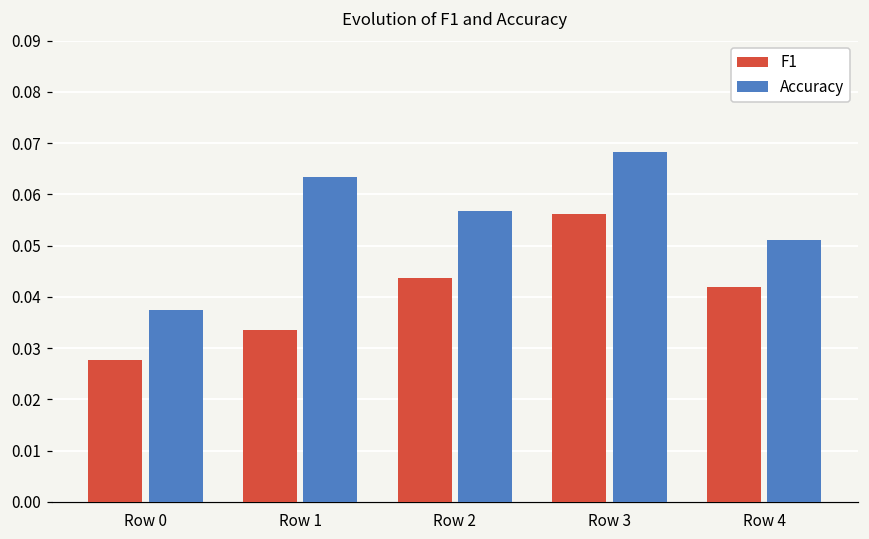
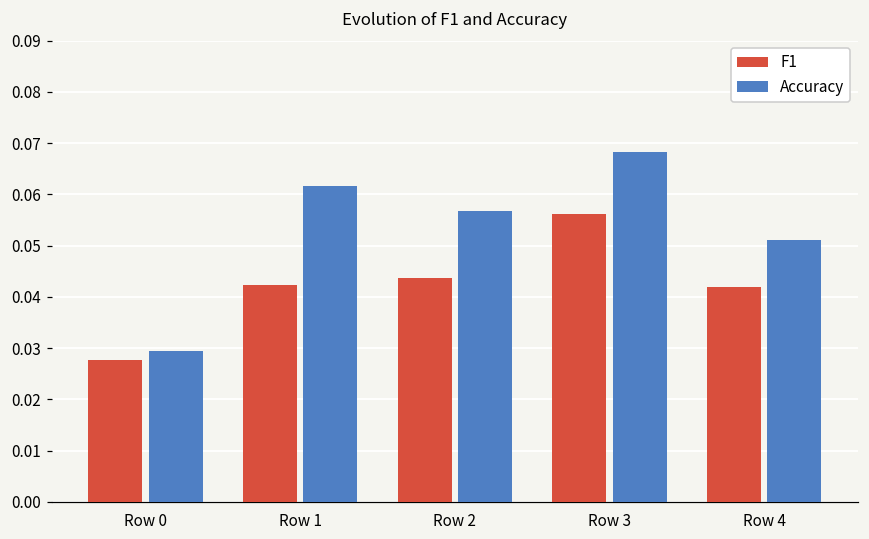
  {
    "F1": {
      "Row 0": 0.028,
-     "Row 1": 0.034,
+     "Row 1": 0.042,
      "Row 2": 0.044,
      "Row 3": 0.056,
      "Row 4": 0.042
    },
    "Accuracy": {
-     "Row 0": 0.037,
-     "Row 1": 0.063,
+     "Row 0": 0.029,
+     "Row 1": 0.062,
      "Row 2": 0.057,
      "Row 3": 0.068,
      "Row 4": 0.051
    }
  }
